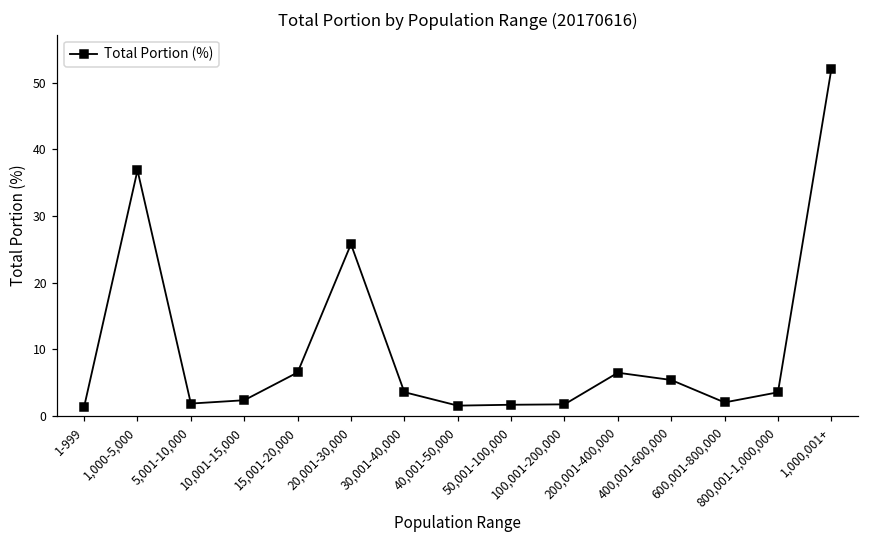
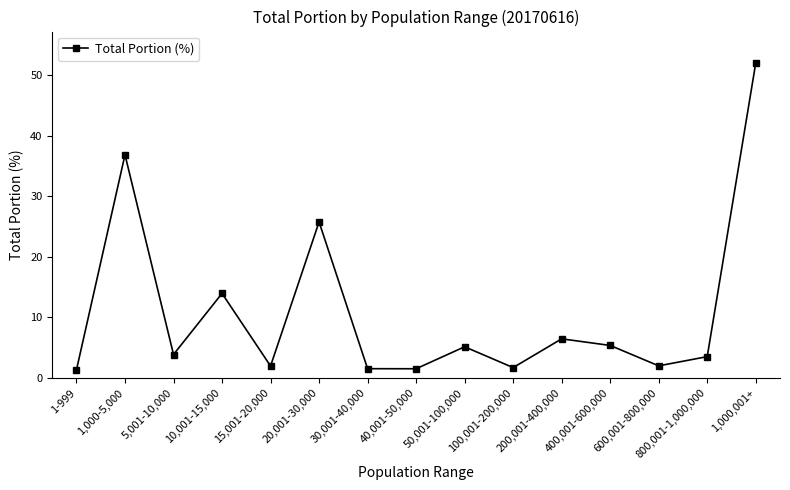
  {
    "1-999": 1,
    "1,000-5,000": 37,
-   "5,001-10,000": 2,
-   "10,001-15,000": 2,
-   "15,001-20,000": 7,
+   "5,001-10,000": 4,
+   "10,001-15,000": 14,
+   "15,001-20,000": 2,
    "20,001-30,000": 26,
-   "30,001-40,000": 4,
+   "30,001-40,000": 2,
    "40,001-50,000": 2,
-   "50,001-100,000": 2,
+   "50,001-100,000": 5,
    "100,001-200,000": 2,
    "200,001-400,000": 6,
    "400,001-600,000": 5,
    "600,001-800,000": 2,
    "800,001-1,000,000": 4,
    "1,000,001+": 52
  }
